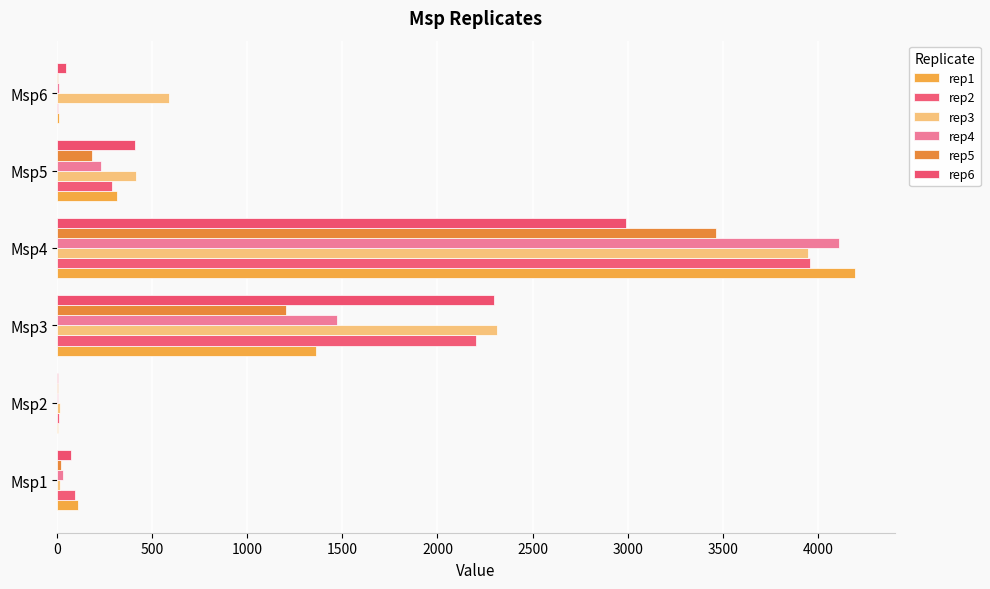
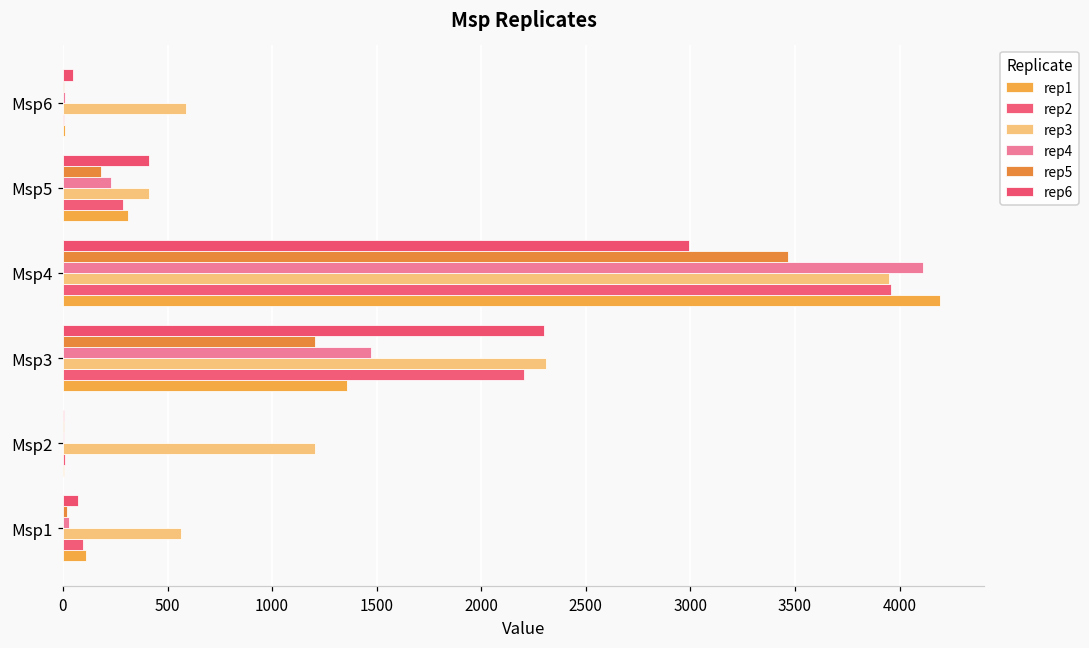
  {
    "rep3": {
      "Msp6": 590,
      "Msp5": 410,
      "Msp4": 3950,
      "Msp3": 2310,
-     "Msp2": 20,
-     "Msp1": 10
+     "Msp2": 1200,
+     "Msp1": 560
    }
  }
